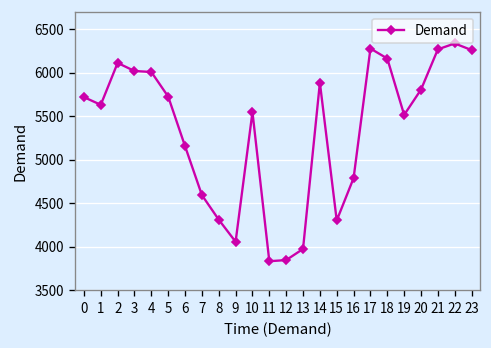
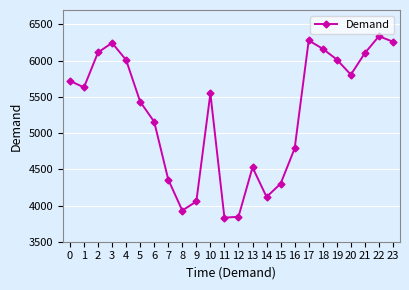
  {
    "0": 5700,
    "1": 5600,
    "2": 6100,
-   "3": 6000,
+   "3": 6200,
    "4": 6000,
-   "5": 5700,
+   "5": 5400,
    "6": 5200,
-   "7": 4600,
-   "8": 4300,
+   "7": 4400,
+   "8": 3900,
    "9": 4100,
    "10": 5500,
    "11": 3800,
    "12": 3800,
-   "13": 4000,
-   "14": 5900,
+   "13": 4500,
+   "14": 4100,
    "15": 4300,
    "16": 4800,
    "17": 6300,
    "18": 6200,
-   "19": 5500,
+   "19": 6000,
    "20": 5800,
-   "21": 6300,
+   "21": 6100,
    "22": 6300,
    "23": 6300
  }
